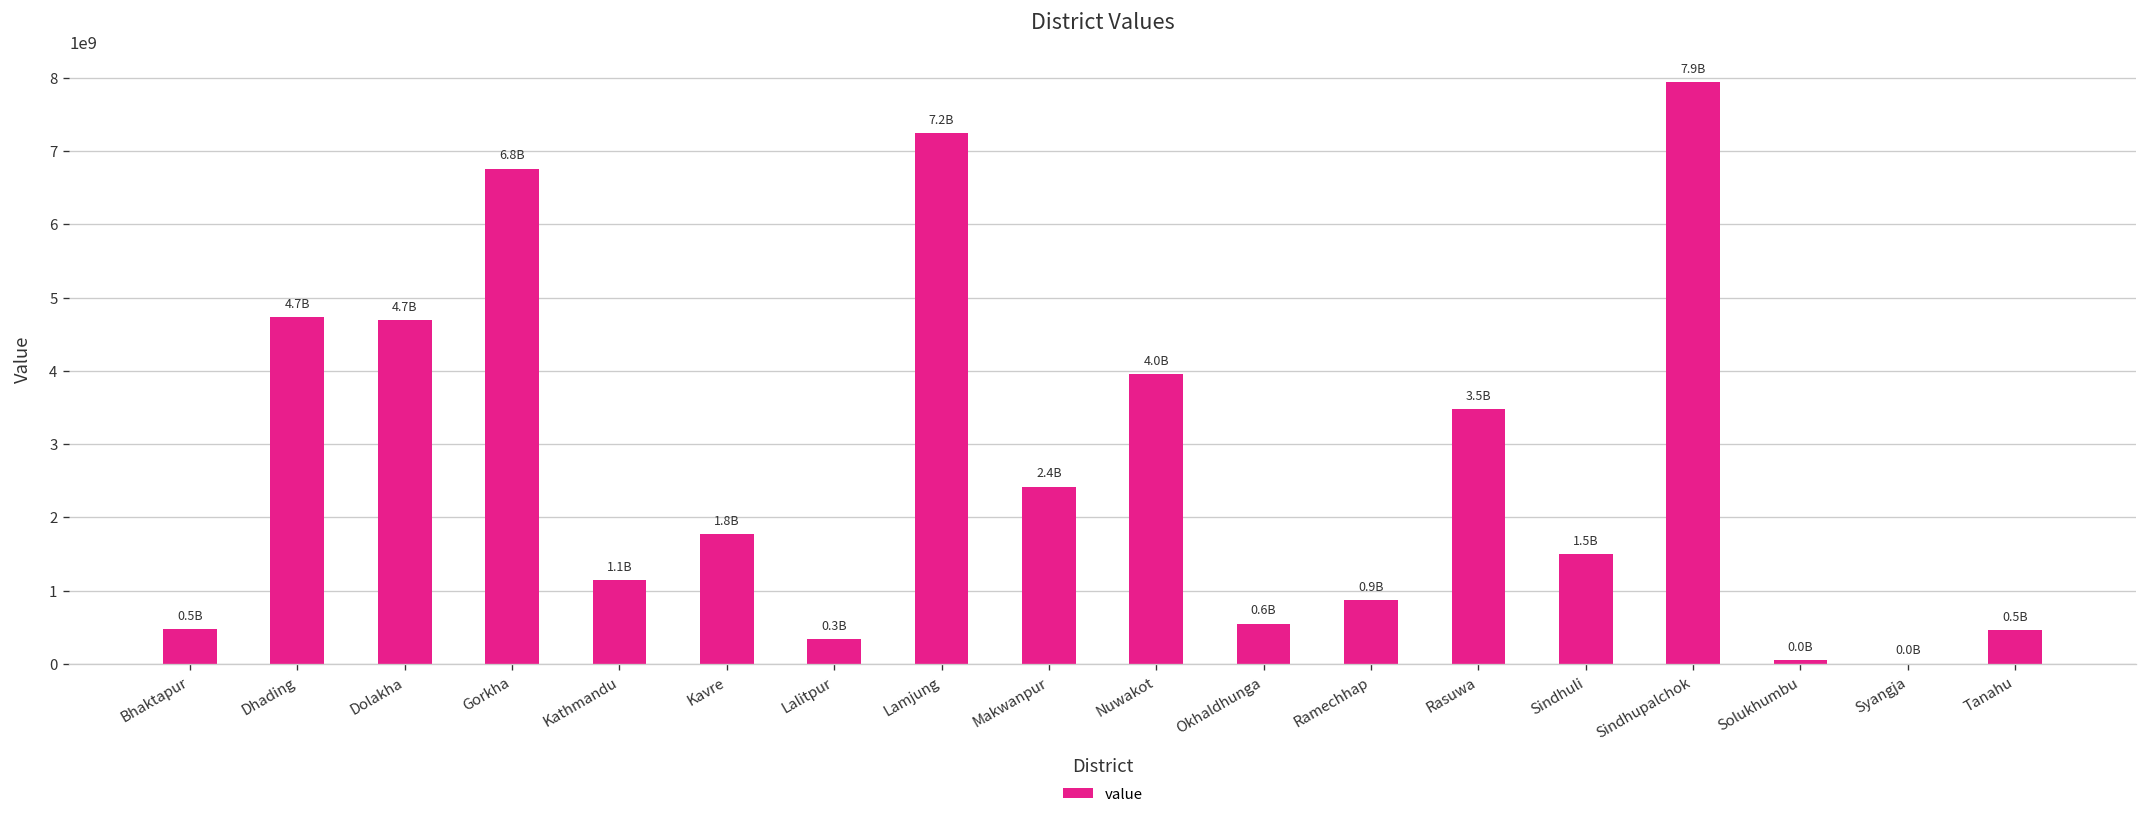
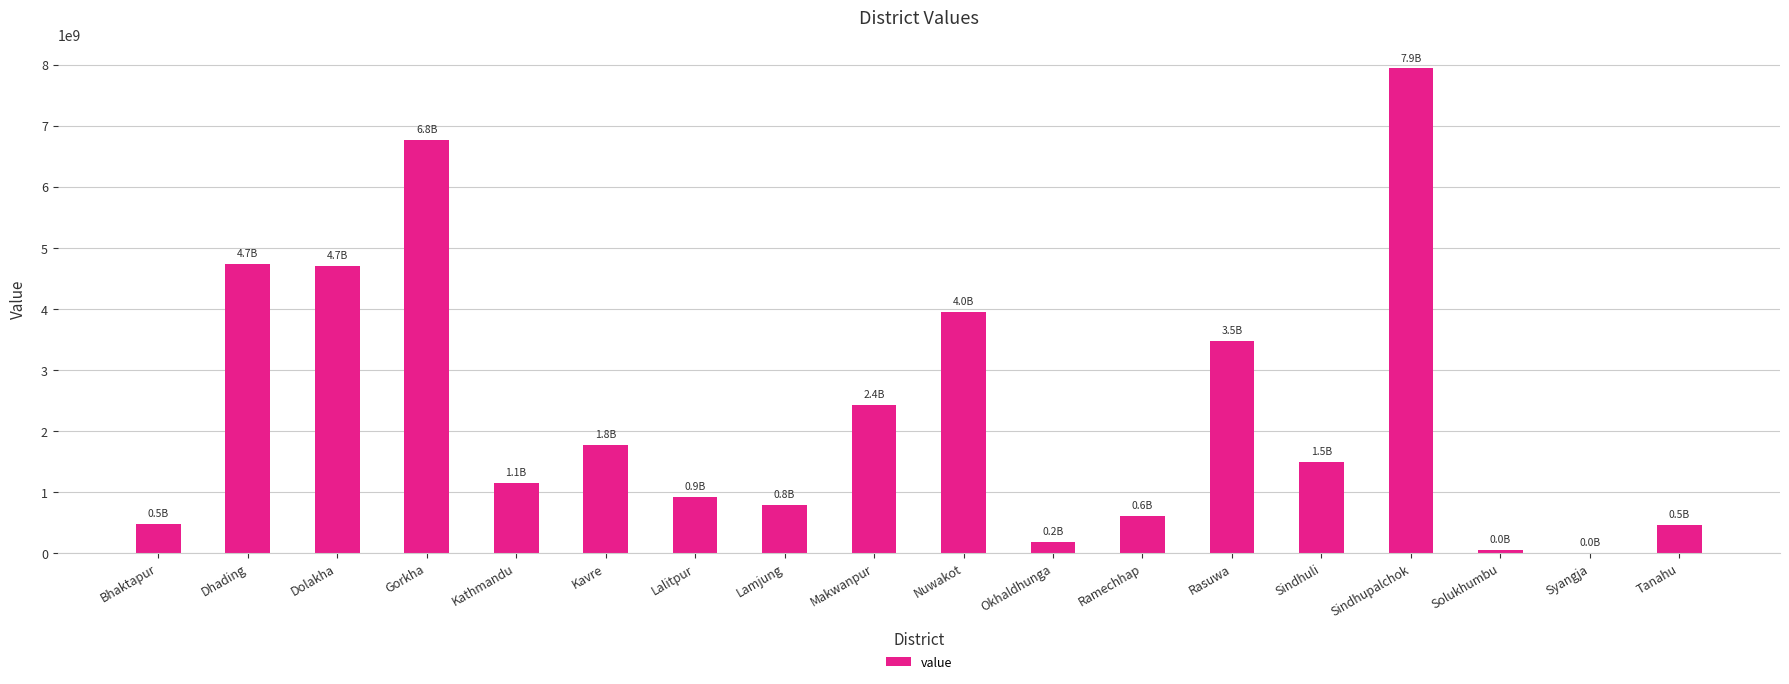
  {
    "Bhaktapur": "0.5B",
    "Dhading": "4.7B",
    "Dolakha": "4.7B",
    "Gorkha": "6.8B",
    "Kathmandu": "1.1B",
    "Kavre": "1.8B",
-   "Lalitpur": "0.3B",
-   "Lamjung": "7.2B",
+   "Lalitpur": "0.9B",
+   "Lamjung": "0.8B",
    "Makwanpur": "2.4B",
    "Nuwakot": "4.0B",
-   "Okhaldhunga": "0.6B",
-   "Ramechhap": "0.9B",
+   "Okhaldhunga": "0.2B",
+   "Ramechhap": "0.6B",
    "Rasuwa": "3.5B",
    "Sindhuli": "1.5B",
    "Sindhupalchok": "7.9B",
    "Tanahu": "0.5B"
  }
